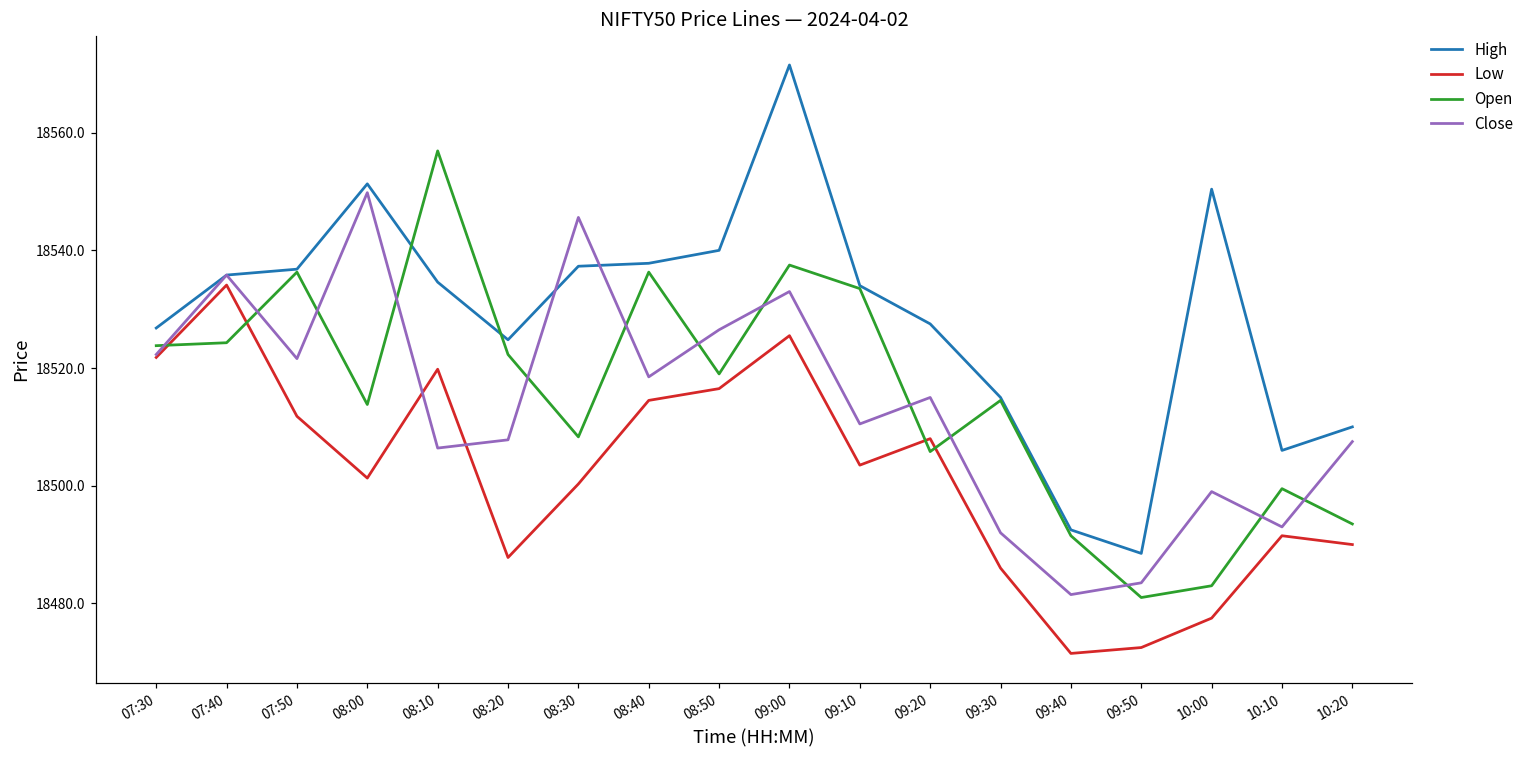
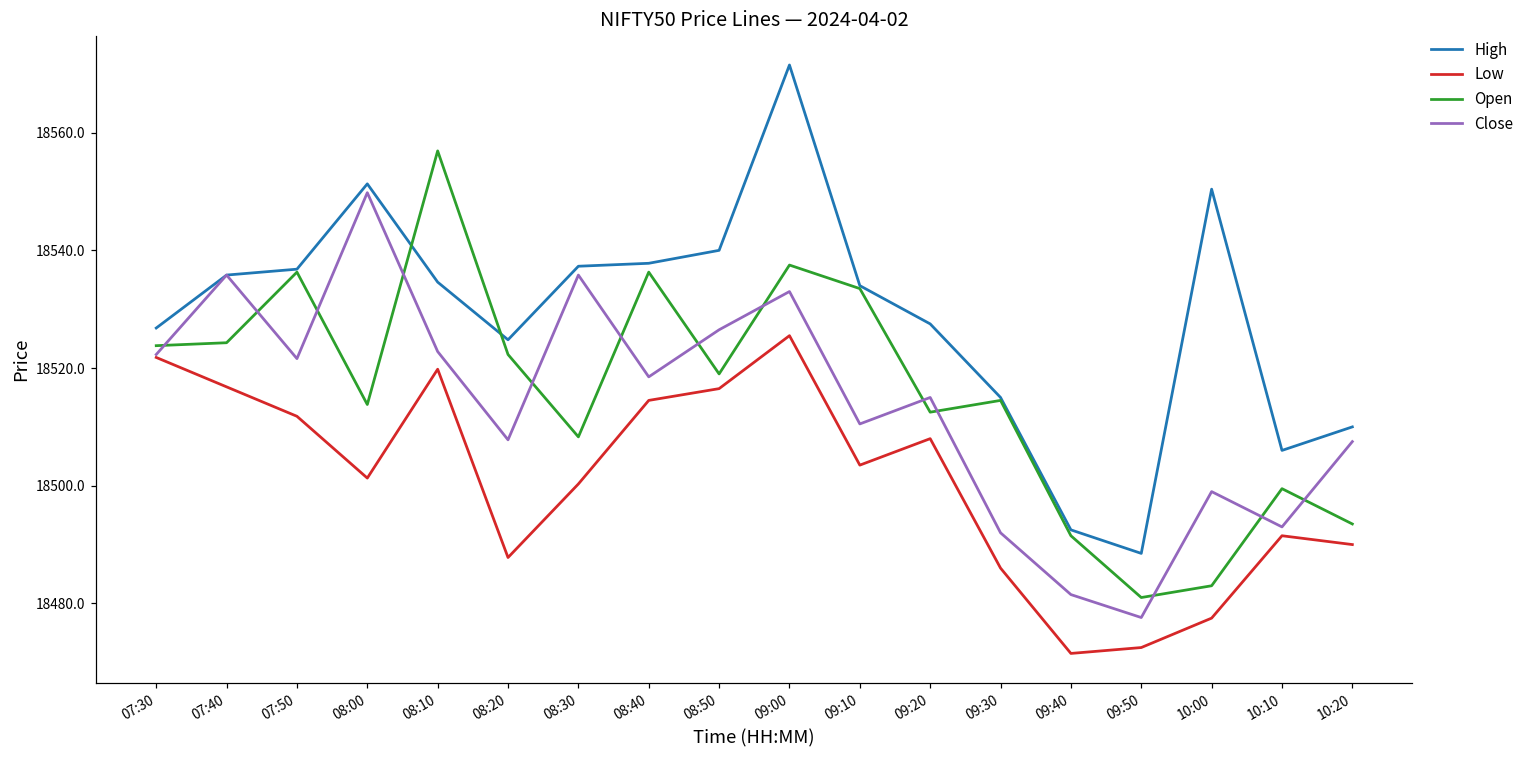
  {
    "High": {
      "07:30": 18527,
      "07:50": 18537,
      "08:00": 18551,
      "08:10": 18535,
      "08:20": 18525,
      "08:30": 18537,
      "08:40": 18538,
      "08:50": 18540,
      "09:00": 18572,
      "09:10": 18534,
      "09:20": 18528,
      "09:30": 18515,
      "09:40": 18493,
      "09:50": 18489,
      "10:00": 18550,
      "10:10": 18506,
      "10:20": 18510
    },
    "Low": {
      "07:30": 18522,
-     "07:40": 18534,
+     "07:40": 18517,
      "07:50": 18512,
      "08:00": 18501,
      "08:10": 18520,
      "08:20": 18488,
      "08:30": 18500,
      "08:40": 18515,
      "08:50": 18517,
      "09:00": 18526,
      "09:10": 18504,
      "09:20": 18508,
      "09:30": 18486,
      "09:40": 18472,
      "09:50": 18473,
      "10:00": 18478,
      "10:10": 18492,
      "10:20": 18490
    },
    "Open": {
      "07:30": 18524,
      "07:40": 18524,
      "07:50": 18536,
      "08:00": 18514,
      "08:10": 18557,
      "08:20": 18522,
      "08:30": 18508,
      "08:40": 18536,
      "08:50": 18519,
      "09:00": 18538,
      "09:10": 18534,
-     "09:20": 18506,
+     "09:20": 18513,
      "09:30": 18515,
      "09:40": 18492,
      "09:50": 18481,
      "10:00": 18483,
      "10:10": 18500,
      "10:20": 18494
    },
    "Close": {
      "07:30": 18522,
      "07:50": 18522,
      "08:00": 18550,
-     "08:10": 18506,
+     "08:10": 18523,
      "08:20": 18508,
-     "08:30": 18546,
+     "08:30": 18536,
      "08:40": 18519,
      "08:50": 18527,
      "09:00": 18533,
      "09:10": 18511,
      "09:20": 18515,
      "09:30": 18492,
      "09:40": 18482,
-     "09:50": 18484,
+     "09:50": 18478,
      "10:00": 18499,
      "10:10": 18493,
      "10:20": 18508
    }
  }
